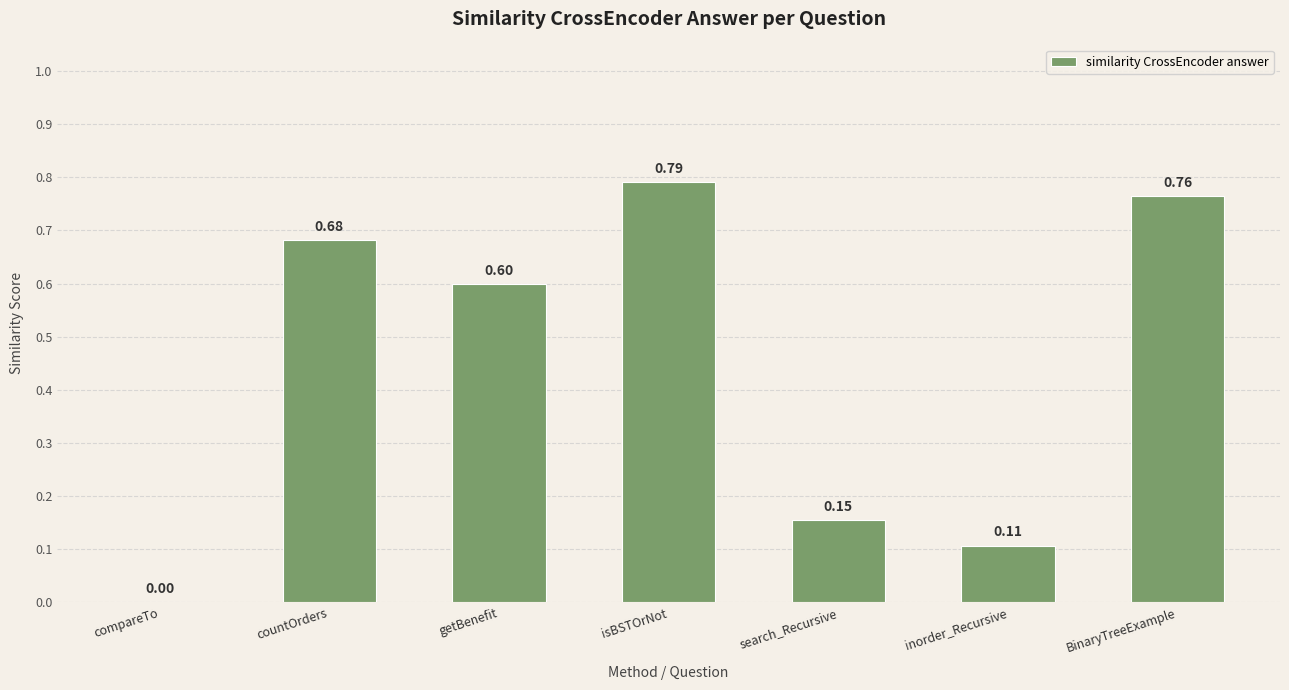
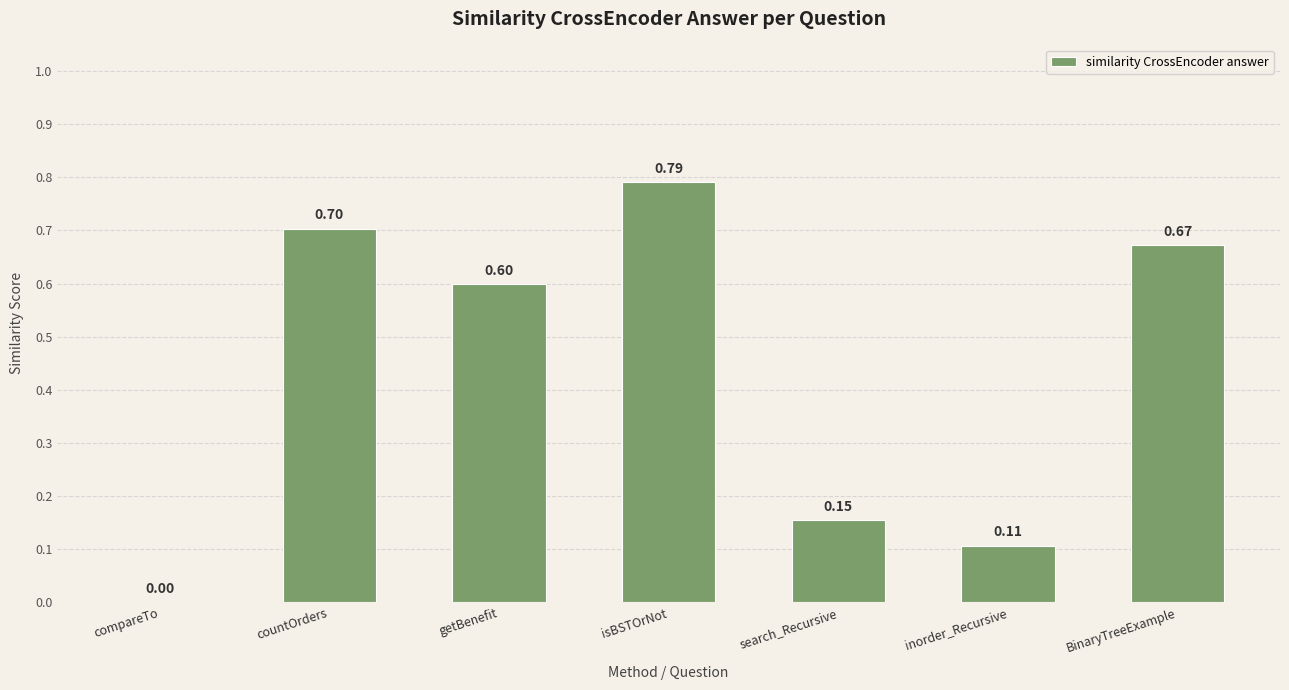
  {
    "compareTo": 0.00,
-   "countOrders": 0.68,
+   "countOrders": 0.70,
    "getBenefit": 0.60,
    "isBSTOrNot": 0.79,
    "search_Recursive": 0.15,
    "inorder_Recursive": 0.11,
-   "BinaryTreeExample": 0.76
+   "BinaryTreeExample": 0.67
  }
